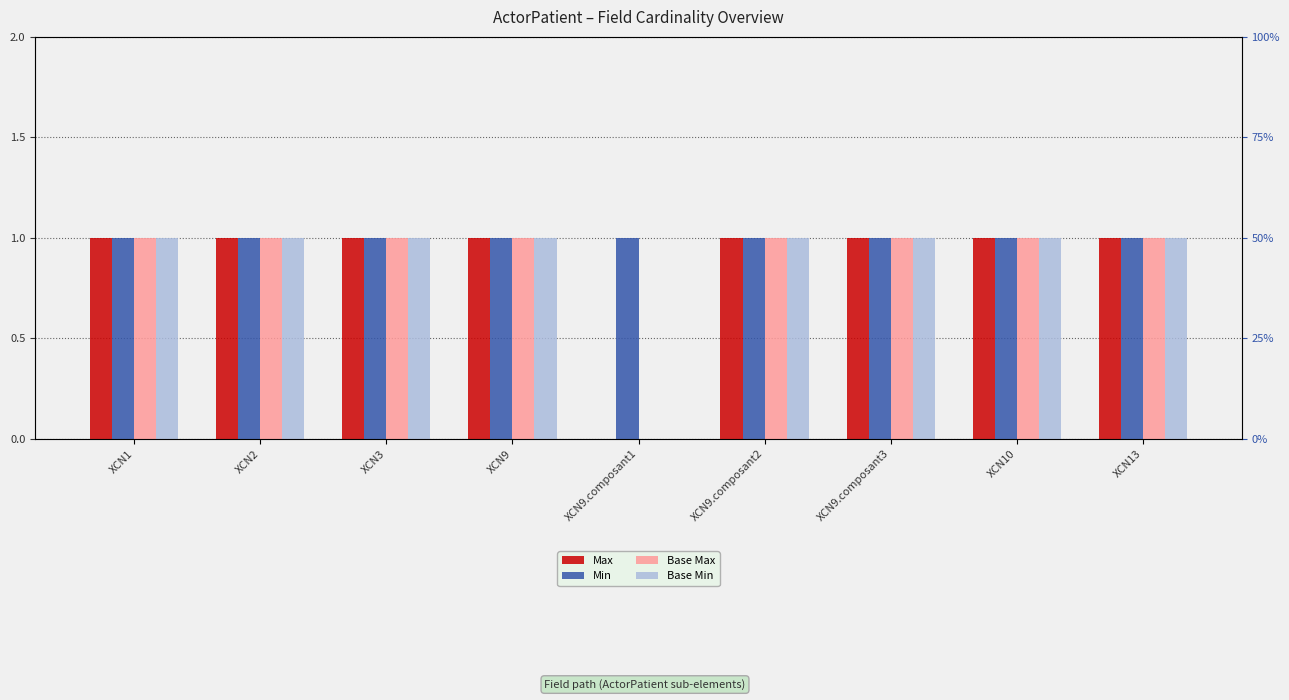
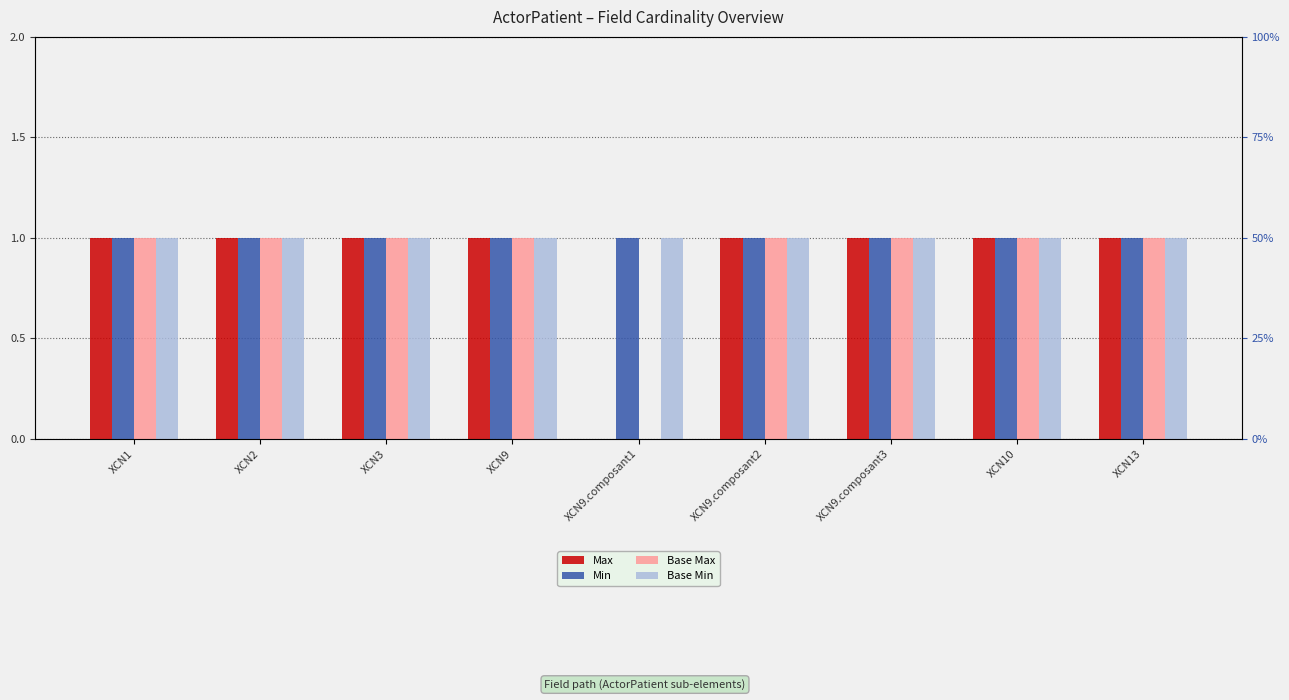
  {
    "Max": {
      "XCN1": 1,
      "XCN2": 1,
      "XCN3": 1,
      "XCN9": 1,
      "XCN9.composant1": 0,
      "XCN9.composant2": 1,
      "XCN9.composant3": 1,
      "XCN10": 1,
      "XCN13": 1
    },
    "Min": {
      "XCN1": 1,
      "XCN2": 1,
      "XCN3": 1,
      "XCN9": 1,
      "XCN9.composant1": 1,
      "XCN9.composant2": 1,
      "XCN9.composant3": 1,
      "XCN10": 1,
      "XCN13": 1
    },
    "Base Max": {
      "XCN1": 1,
      "XCN2": 1,
      "XCN3": 1,
      "XCN9": 1,
      "XCN9.composant1": 0,
      "XCN9.composant2": 1,
      "XCN9.composant3": 1,
      "XCN10": 1,
      "XCN13": 1
    },
    "Base Min": {
      "XCN1": 1,
      "XCN2": 1,
      "XCN3": 1,
      "XCN9": 1,
-     "XCN9.composant1": 0,
+     "XCN9.composant1": 1,
      "XCN9.composant2": 1,
      "XCN9.composant3": 1,
      "XCN10": 1,
      "XCN13": 1
    }
  }
